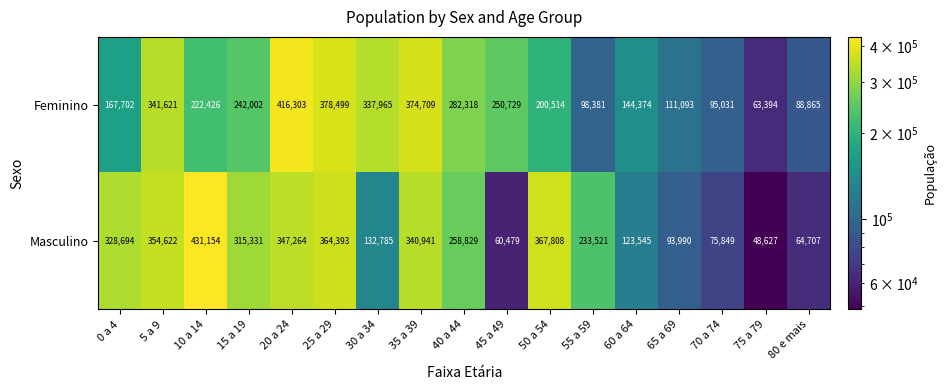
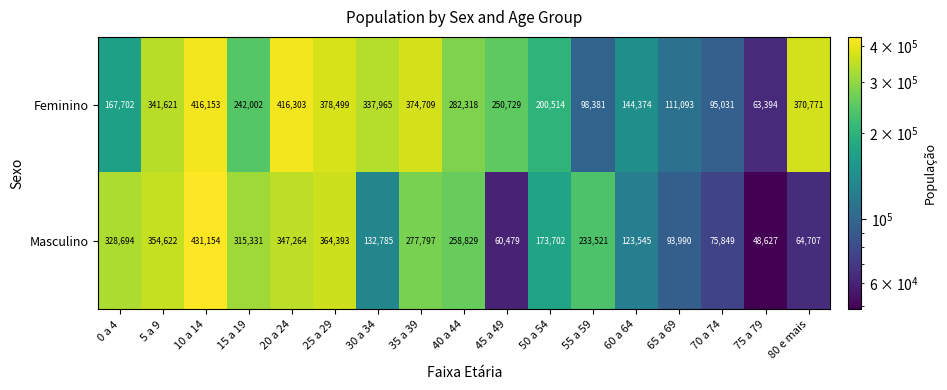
  {
    "Feminino": {
      "0 a 4": "167,702",
      "5 a 9": "341,621",
-     "10 a 14": "222,426",
+     "10 a 14": "416,153",
      "15 a 19": "242,002",
      "20 a 24": "416,303",
      "25 a 29": "378,499",
      "30 a 34": "337,965",
      "35 a 39": "374,709",
      "40 a 44": "282,318",
      "45 a 49": "250,729",
      "50 a 54": "200,514",
      "55 a 59": "98,381",
      "60 a 64": "144,374",
      "65 a 69": "111,093",
      "70 a 74": "95,031",
      "75 a 79": "63,394",
-     "80 e mais": "88,865"
+     "80 e mais": "370,771"
    },
    "Masculino": {
      "0 a 4": "328,694",
      "5 a 9": "354,622",
      "10 a 14": "431,154",
      "15 a 19": "315,331",
      "20 a 24": "347,264",
      "25 a 29": "364,393",
      "30 a 34": "132,785",
-     "35 a 39": "340,941",
+     "35 a 39": "277,797",
      "40 a 44": "258,829",
      "45 a 49": "60,479",
-     "50 a 54": "367,808",
+     "50 a 54": "173,702",
      "55 a 59": "233,521",
      "60 a 64": "123,545",
      "65 a 69": "93,990",
      "70 a 74": "75,849",
      "75 a 79": "48,627",
      "80 e mais": "64,707"
    }
  }
